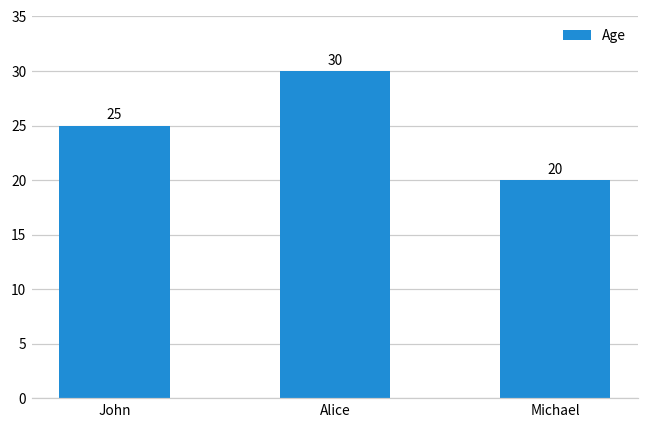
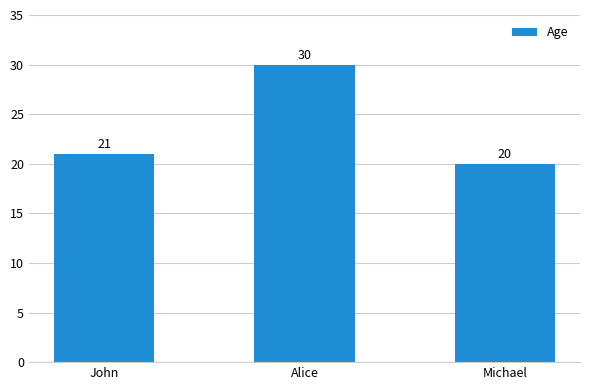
  {
-   "John": 25,
+   "John": 21,
    "Alice": 30,
    "Michael": 20
  }
